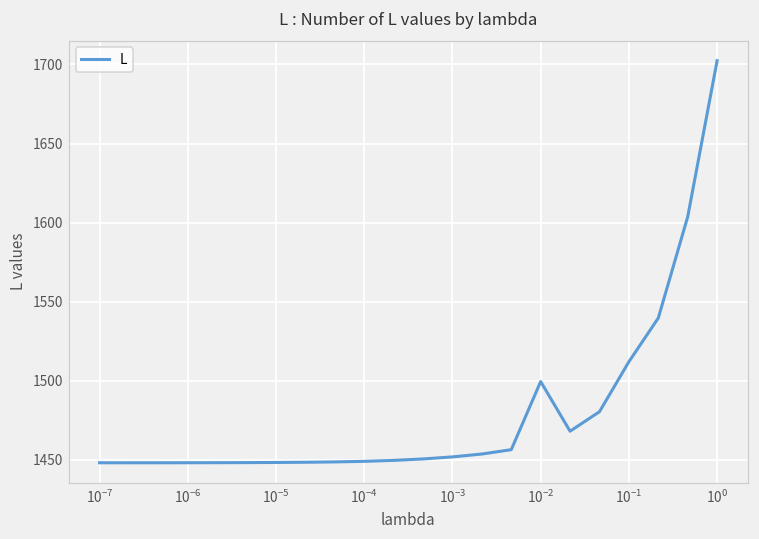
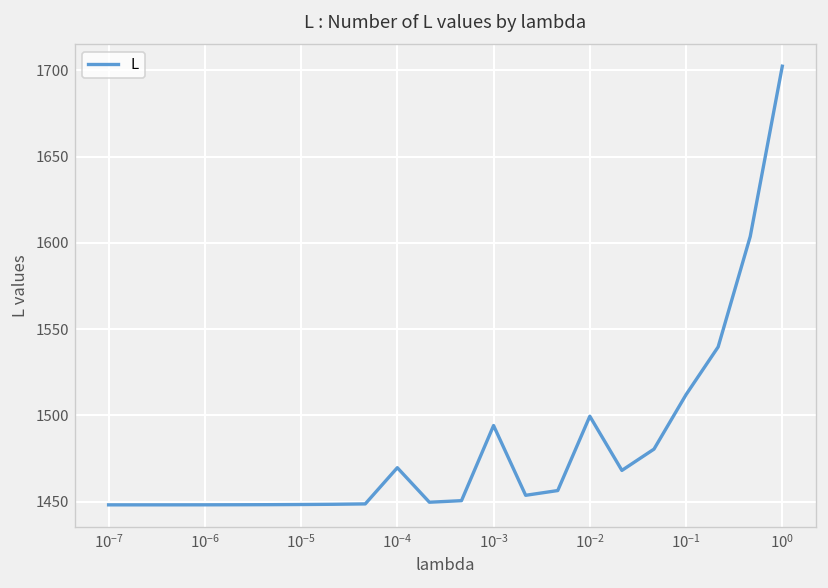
  {
    "10^-7": 1448,
    "10^-6": 1448,
    "10^-5": 1448,
-   "10^-4": 1449,
-   "10^-3": 1452,
+   "10^-4": 1470,
+   "10^-3": 1494,
    "10^-2": 1500,
    "10^-1": 1512,
    "10^0": 1702
  }
